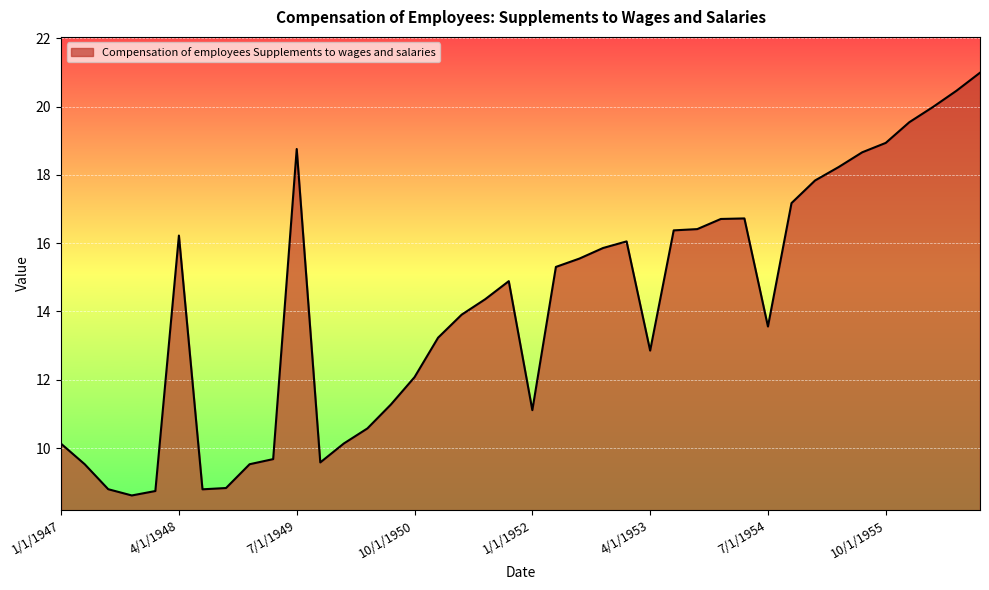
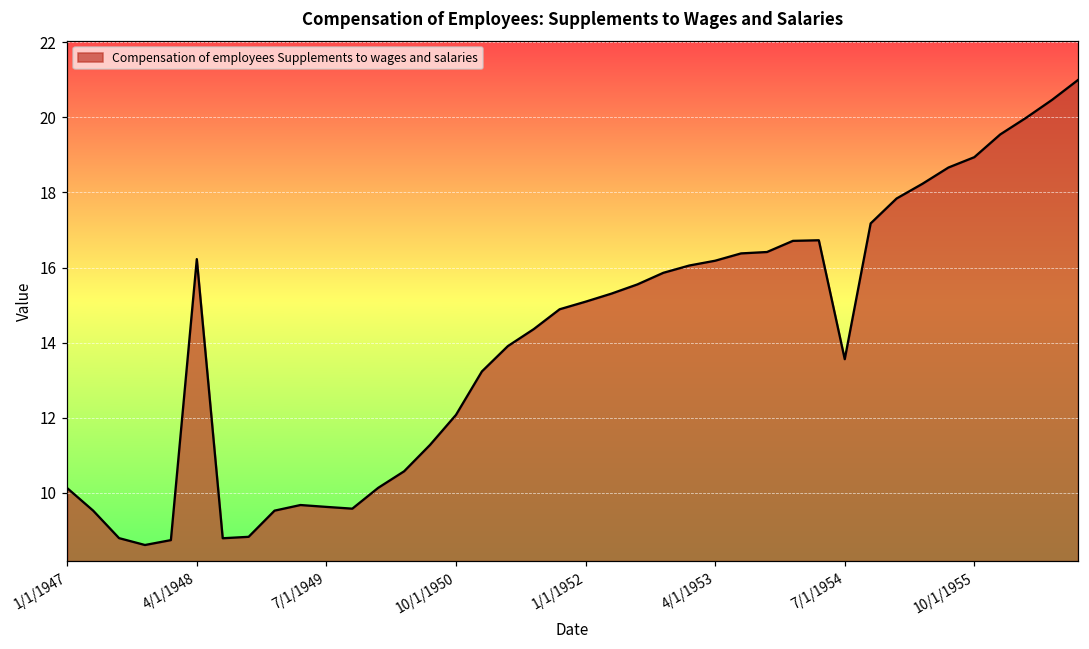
  {
    "1/1/1947": 10.1,
    "4/1/1948": 16.2,
-   "7/1/1949": 18.8,
+   "7/1/1949": 9.6,
    "10/1/1950": 12.1,
-   "1/1/1952": 11.1,
-   "4/1/1953": 12.9,
+   "1/1/1952": 15.1,
+   "4/1/1953": 16.2,
    "7/1/1954": 13.6,
    "10/1/1955": 18.9
  }
